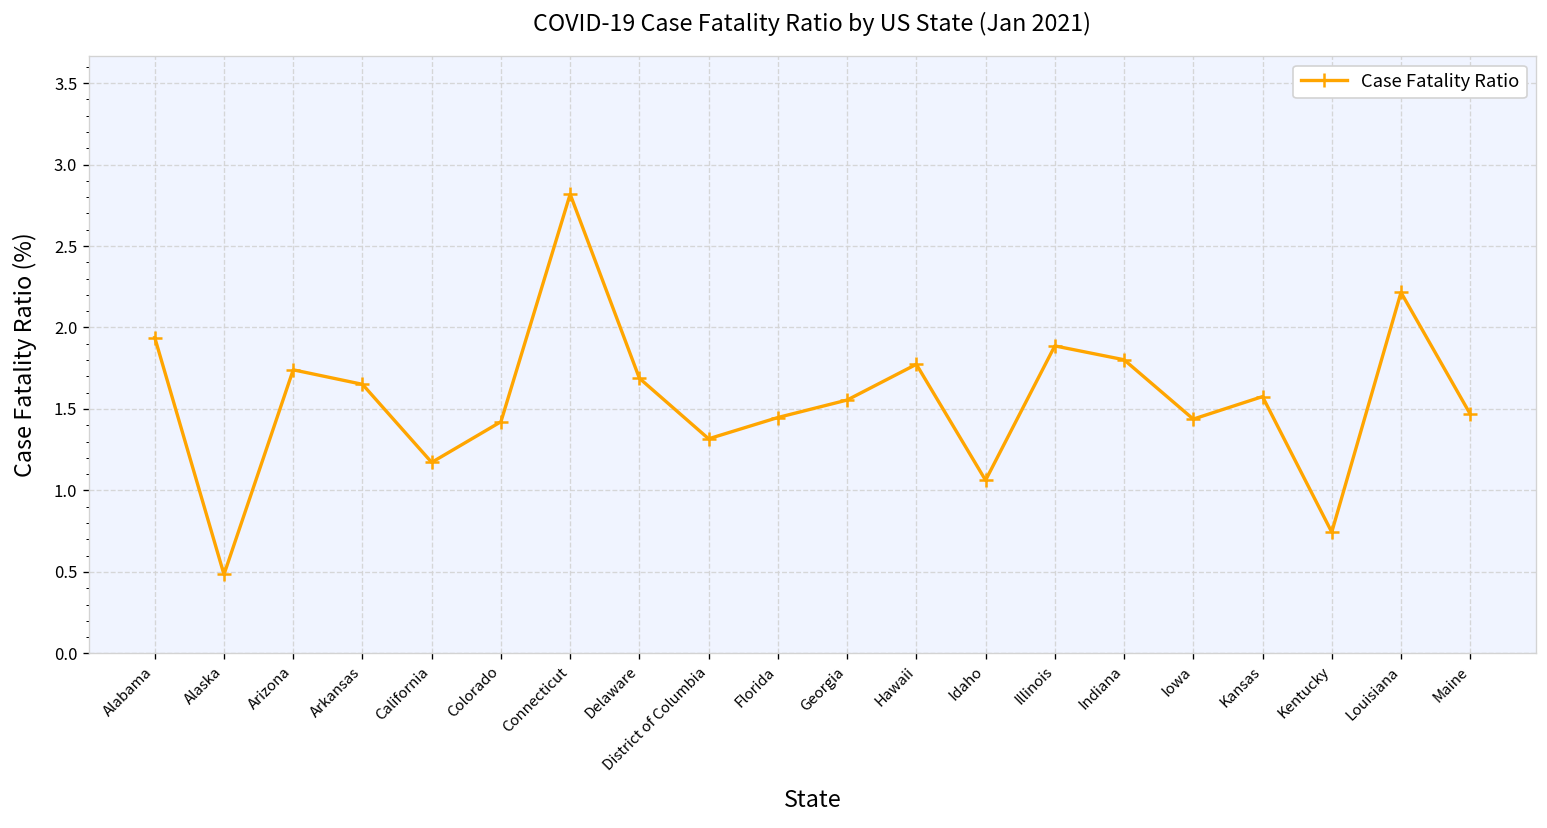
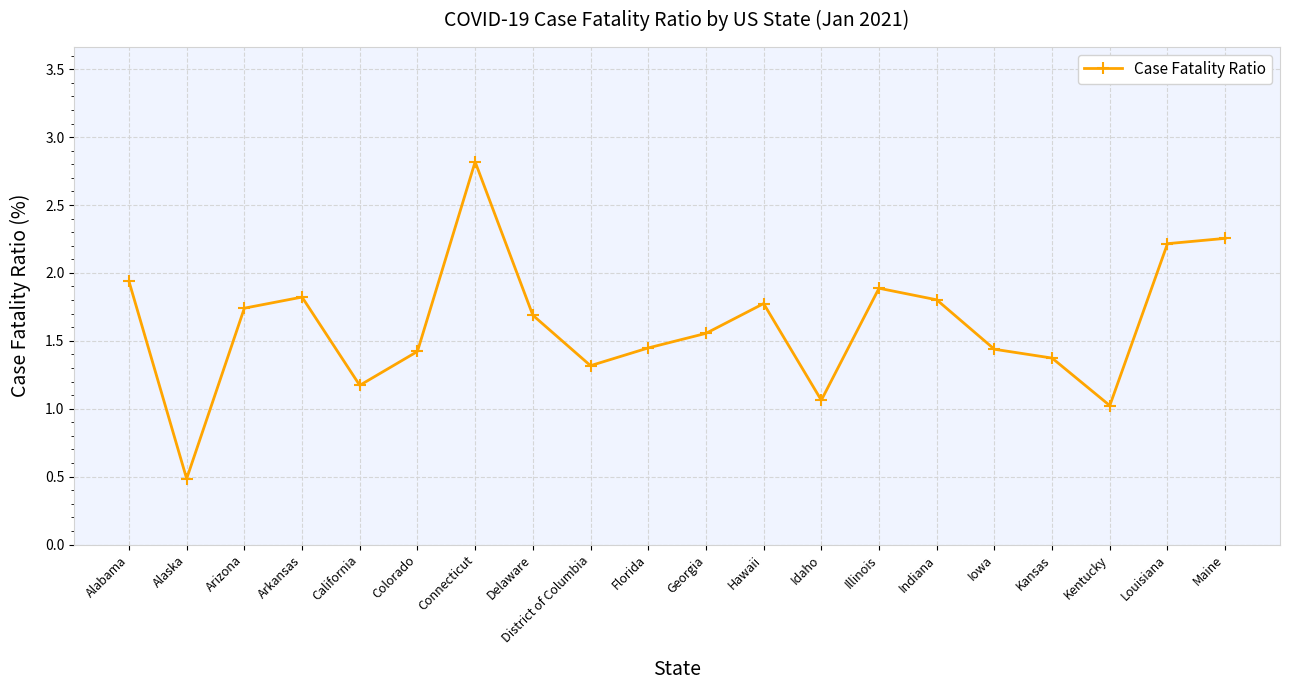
  {
    "Alabama": 1.94,
    "Alaska": 0.48,
    "Arizona": 1.74,
-   "Arkansas": 1.65,
+   "Arkansas": 1.82,
    "California": 1.17,
    "Colorado": 1.42,
    "Connecticut": 2.82,
    "Delaware": 1.69,
    "District of Columbia": 1.32,
    "Florida": 1.45,
    "Georgia": 1.55,
    "Hawaii": 1.77,
    "Idaho": 1.06,
    "Illinois": 1.89,
    "Indiana": 1.80,
    "Iowa": 1.44,
-   "Kansas": 1.58,
-   "Kentucky": 0.74,
+   "Kansas": 1.37,
+   "Kentucky": 1.02,
    "Louisiana": 2.22,
-   "Maine": 1.47
+   "Maine": 2.25
  }
